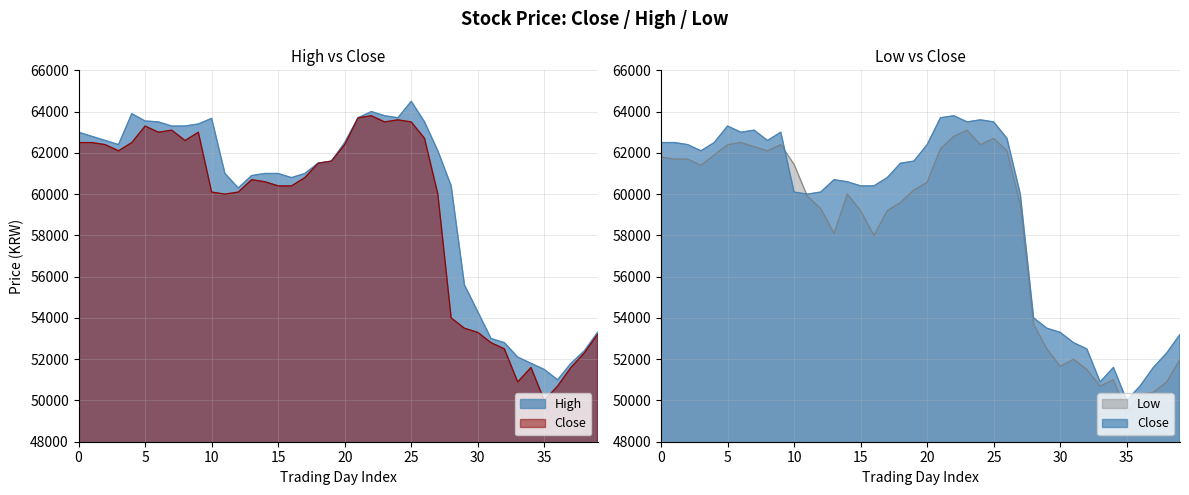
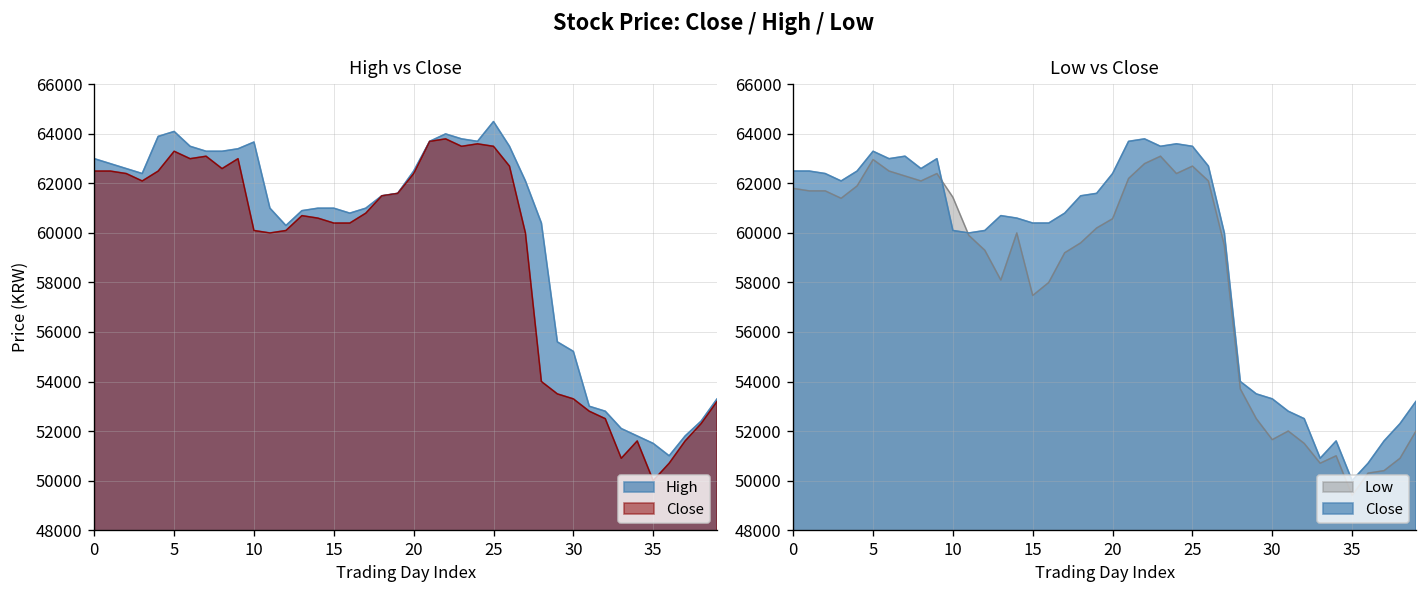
  {
    "High vs Close": {
      "High": {
        "0": 63000,
-       "5": 63500,
+       "5": 64100,
        "10": 63700,
        "15": 61000,
        "25": 64500,
-       "30": 54300,
+       "30": 55200,
        "35": 51500
      }
    },
    "Low vs Close": {
      "Low": {
        "0": 61800,
-       "5": 62400,
+       "5": 63000,
        "10": 61400,
-       "15": 59200,
+       "15": 57500,
        "20": 60600,
        "25": 62700,
        "30": 51700
      },
      "Close": {
        "0": 62500,
        "5": 63300,
        "10": 60100,
        "15": 60400,
        "20": 62400,
        "25": 63500,
        "30": 53300
      }
    }
  }
